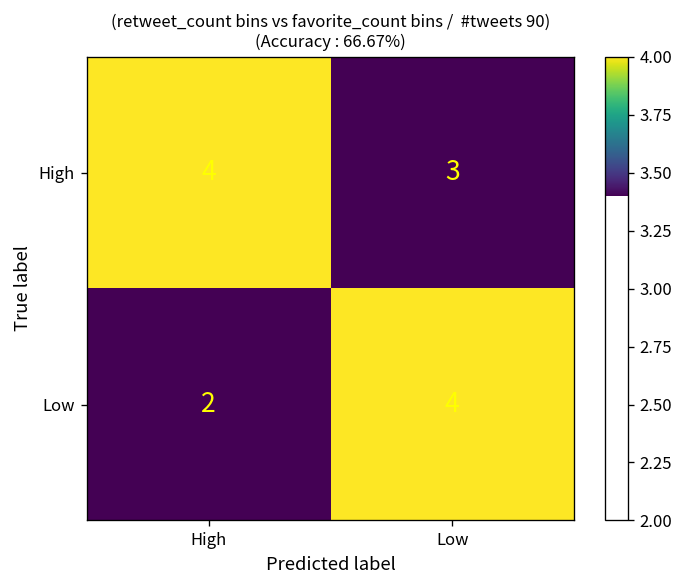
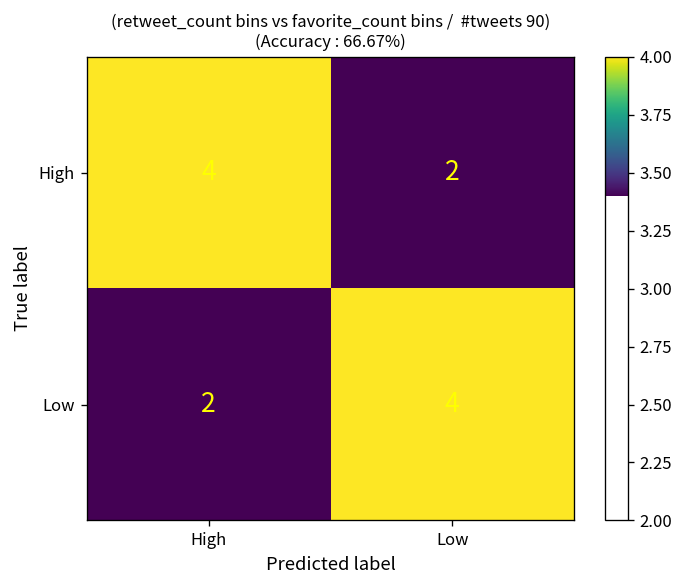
  {
    "High": {
-     "Low": 3
+     "Low": 2
    },
    "Low": {
      "High": 2
    }
  }
